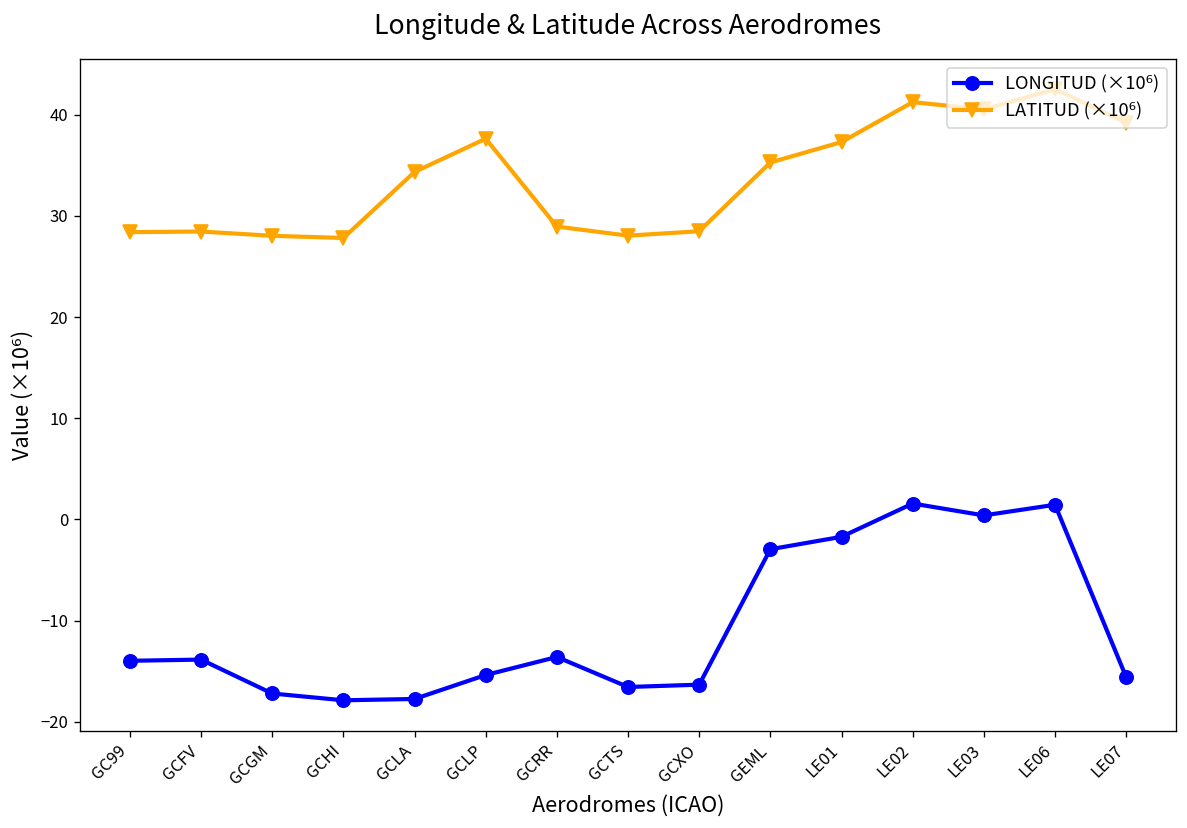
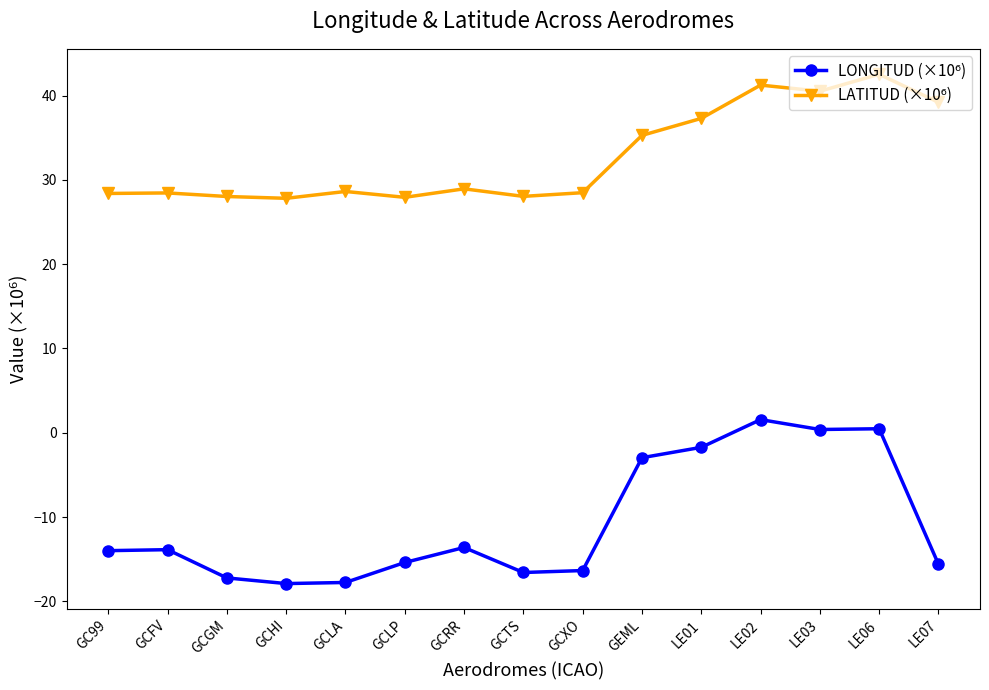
  {
    "LONGITUD (×10⁶)": {
      "GC99": -14,
      "GCFV": -14,
      "GCGM": -17,
      "GCHI": -18,
      "GCLA": -18,
      "GCLP": -15,
      "GCRR": -14,
      "GCTS": -17,
      "GCXO": -16,
      "GEML": -3,
      "LE01": -2,
      "LE02": 2,
      "LE03": 0,
-     "LE06": 1,
+     "LE06": 0,
      "LE07": -16
    },
    "LATITUD (×10⁶)": {
      "GC99": 28,
      "GCFV": 28,
      "GCGM": 28,
      "GCHI": 28,
-     "GCLA": 34,
-     "GCLP": 38,
+     "GCLA": 29,
+     "GCLP": 28,
      "GCRR": 29,
      "GCTS": 28,
      "GCXO": 28,
      "GEML": 35,
      "LE01": 37,
      "LE02": 41
    }
  }
